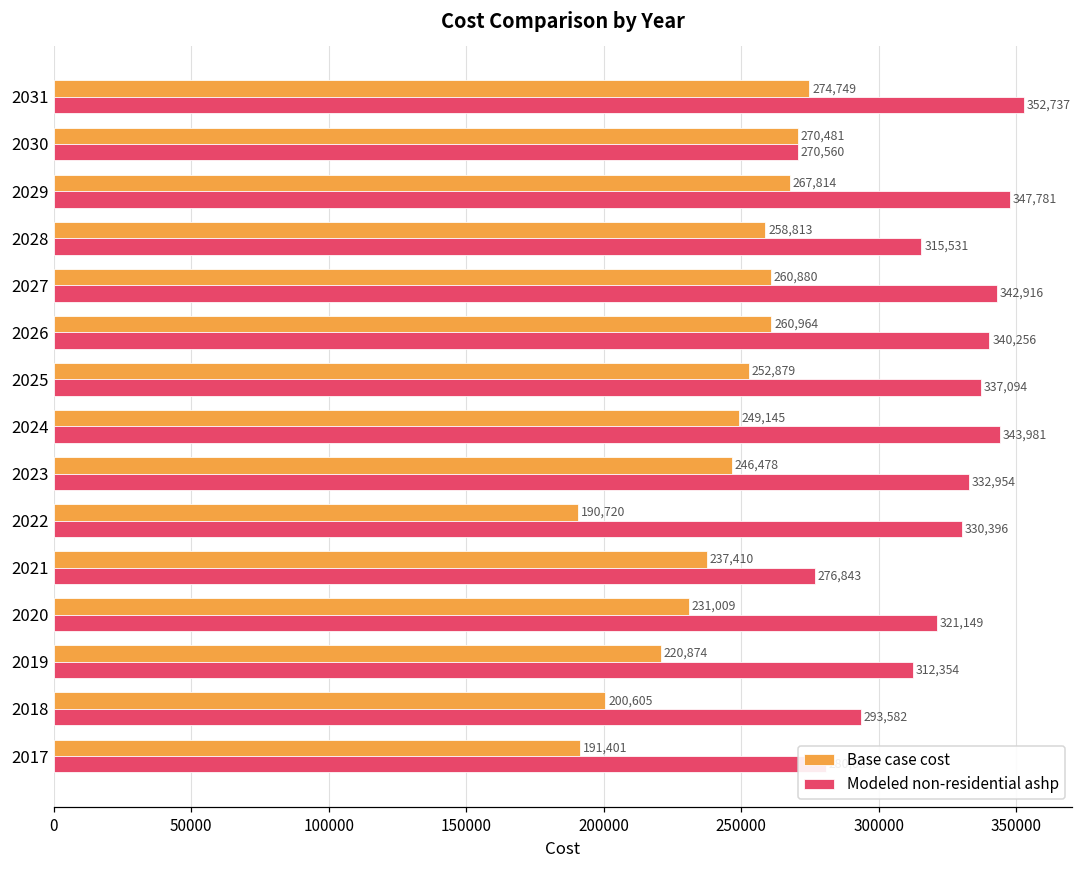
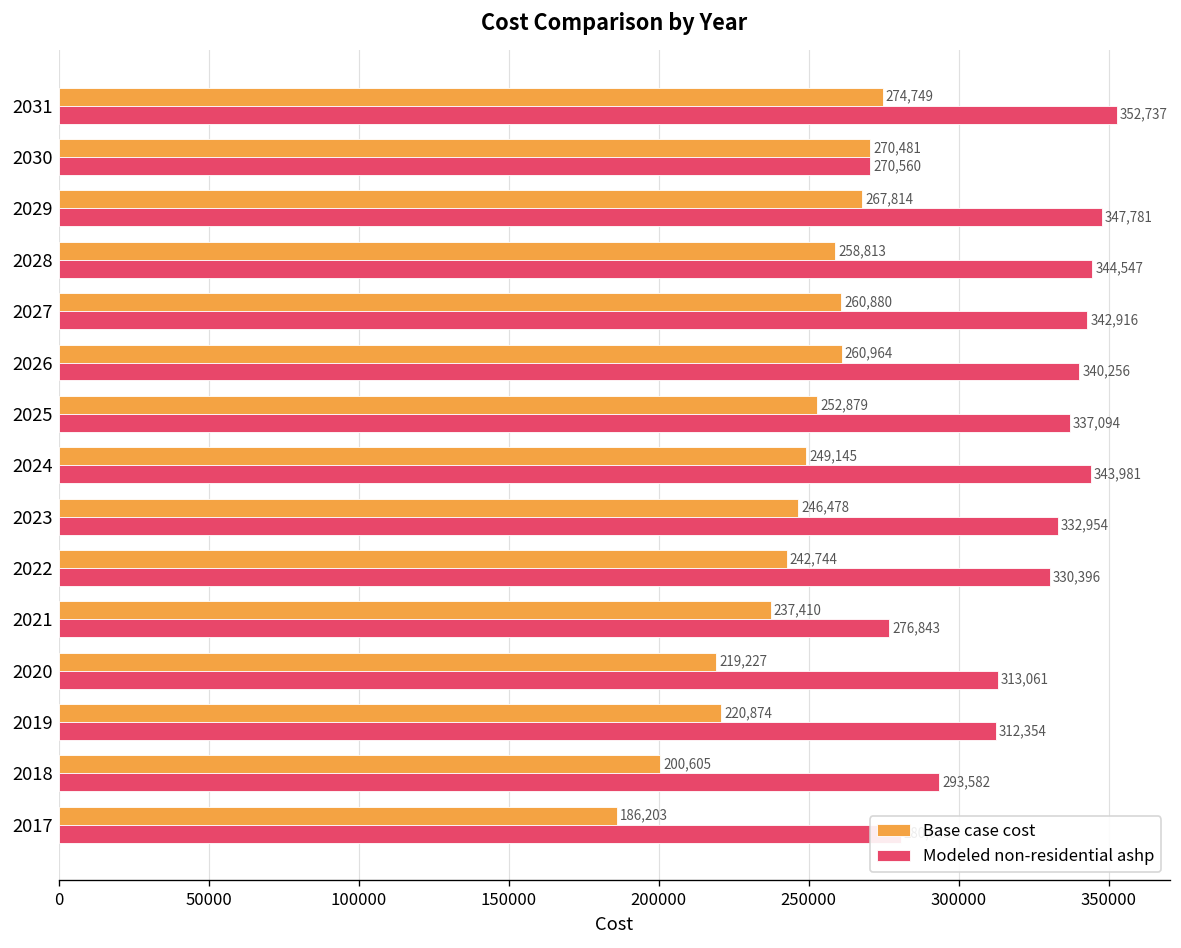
  {
    "Base case cost": {
      "2031": "274,749",
      "2030": "270,481",
      "2029": "267,814",
      "2028": "258,813",
      "2027": "260,880",
      "2026": "260,964",
      "2025": "252,879",
      "2024": "249,145",
      "2023": "246,478",
-     "2022": "190,720",
+     "2022": "242,744",
      "2021": "237,410",
-     "2020": "231,009",
+     "2020": "219,227",
      "2019": "220,874",
      "2018": "200,605",
-     "2017": "191,401"
+     "2017": "186,203"
    },
    "Modeled non-residential ashp": {
      "2031": "352,737",
      "2030": "270,560",
      "2029": "347,781",
-     "2028": "315,531",
+     "2028": "344,547",
      "2027": "342,916",
      "2026": "340,256",
      "2025": "337,094",
      "2024": "343,981",
      "2023": "332,954",
      "2022": "330,396",
      "2021": "276,843",
-     "2020": "321,149",
+     "2020": "313,061",
      "2019": "312,354",
      "2018": "293,582"
    }
  }
